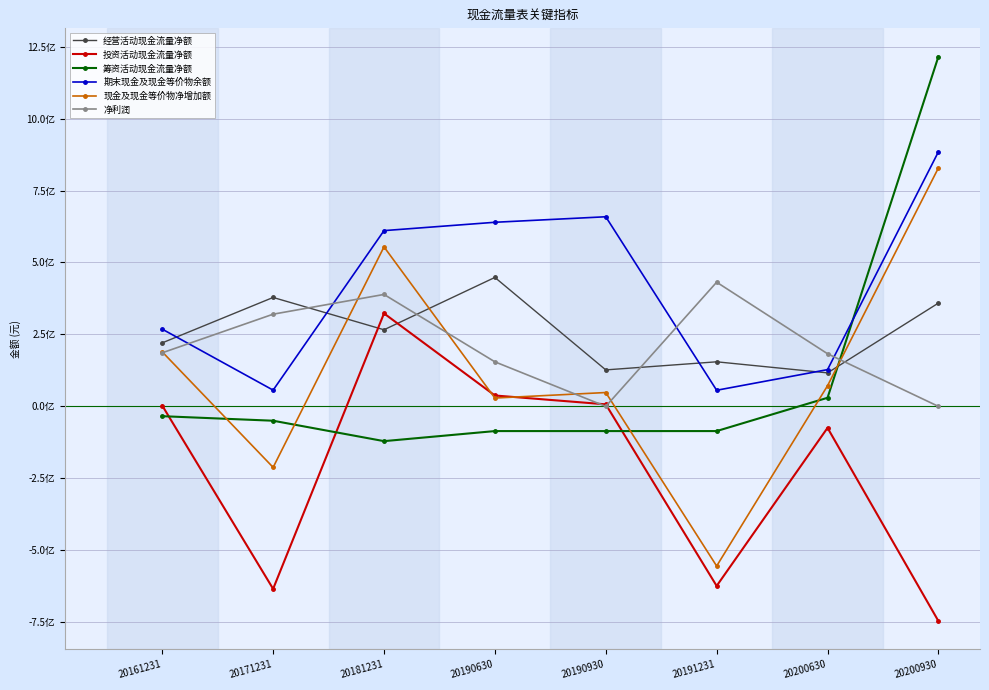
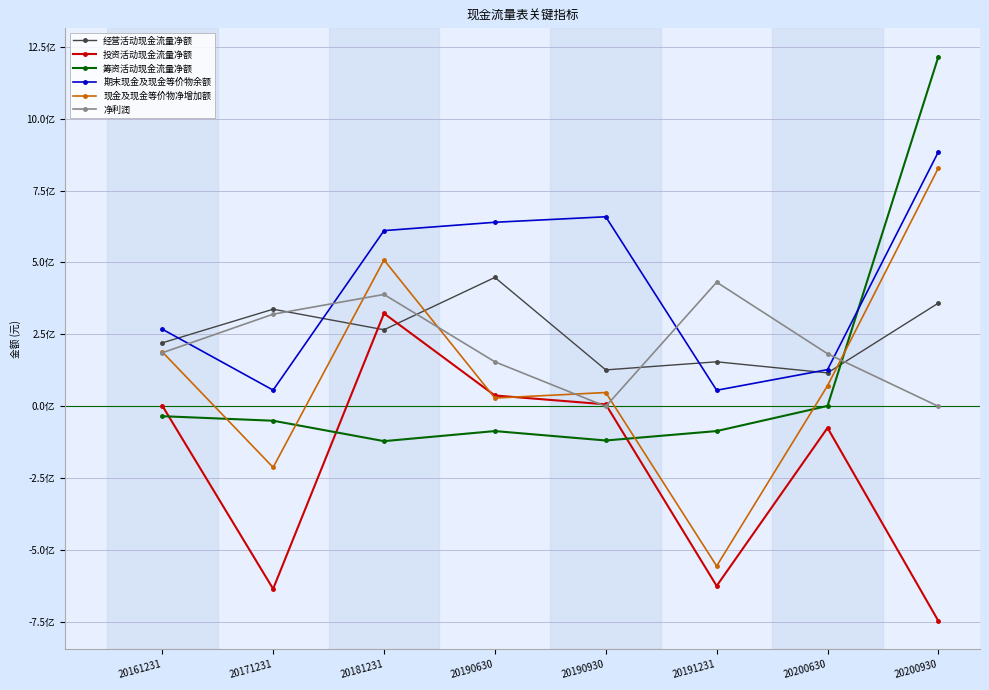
  {
    "经营活动现金流量净额": {
      "20161231": "2.2亿",
-     "20171231": "3.8亿",
+     "20171231": "3.4亿",
      "20181231": "2.7亿",
      "20190630": "4.5亿",
      "20190930": "1.3亿",
      "20191231": "1.5亿",
      "20200630": "1.2亿",
      "20200930": "3.6亿"
    },
    "投资活动现金流量净额": {
      "20161231": "0.0亿",
      "20171231": "-6.3亿",
      "20181231": "3.2亿",
      "20191231": "-6.2亿",
      "20200630": "-0.7亿",
      "20200930": "-7.5亿"
    },
    "筹资活动现金流量净额": {
      "20161231": "-0.3亿",
      "20171231": "-0.5亿",
      "20181231": "-1.2亿",
      "20190630": "-0.9亿",
-     "20190930": "-0.9亿",
+     "20190930": "-1.2亿",
      "20191231": "-0.9亿",
-     "20200630": "0.3亿",
+     "20200630": "0.0亿",
      "20200930": "12.2亿"
    },
    "期末现金及现金等价物余额": {
      "20161231": "2.7亿",
      "20171231": "0.6亿",
      "20181231": "6.1亿",
      "20190630": "6.4亿",
      "20190930": "6.6亿",
      "20191231": "0.6亿",
      "20200630": "1.3亿",
      "20200930": "8.8亿"
    },
    "现金及现金等价物净增加额": {
      "20171231": "-2.1亿",
-     "20181231": "5.5亿",
+     "20181231": "5.1亿",
      "20190930": "0.5亿",
      "20191231": "-5.5亿",
      "20200630": "0.7亿",
      "20200930": "8.3亿"
    },
    "净利润": {
      "20171231": "3.2亿",
      "20181231": "3.9亿",
      "20190630": "1.5亿",
      "20191231": "4.3亿",
      "20200630": "1.8亿",
      "20200930": "0.0亿"
    }
  }
